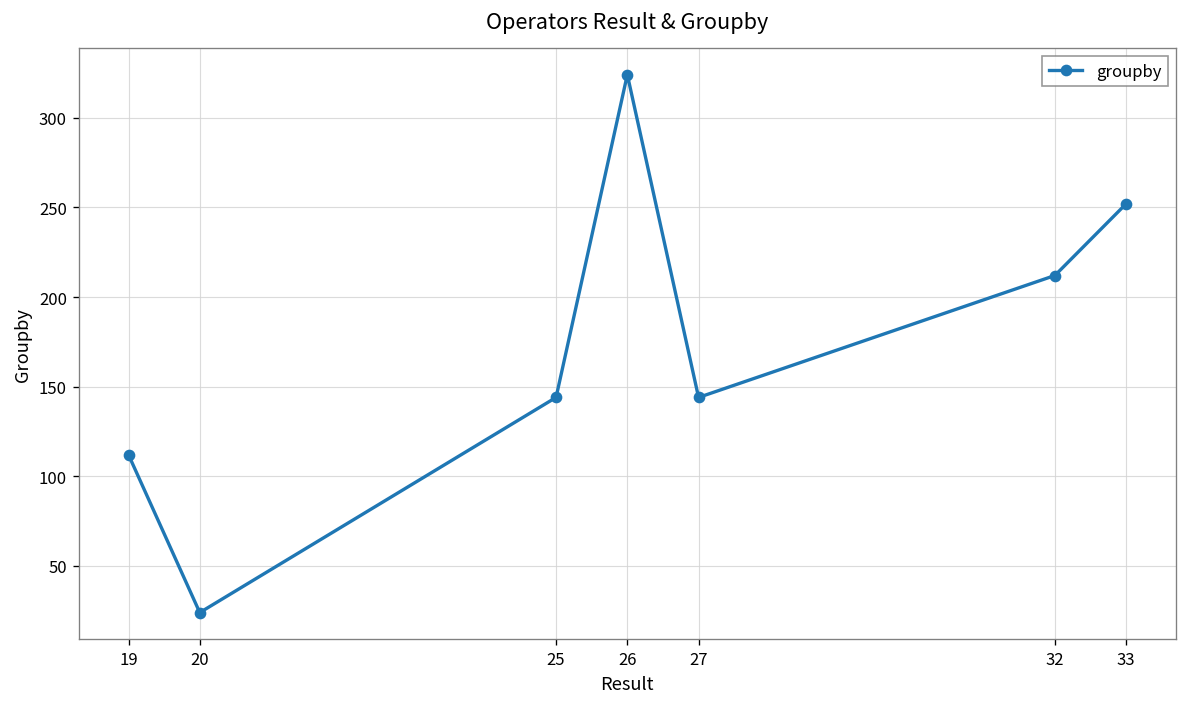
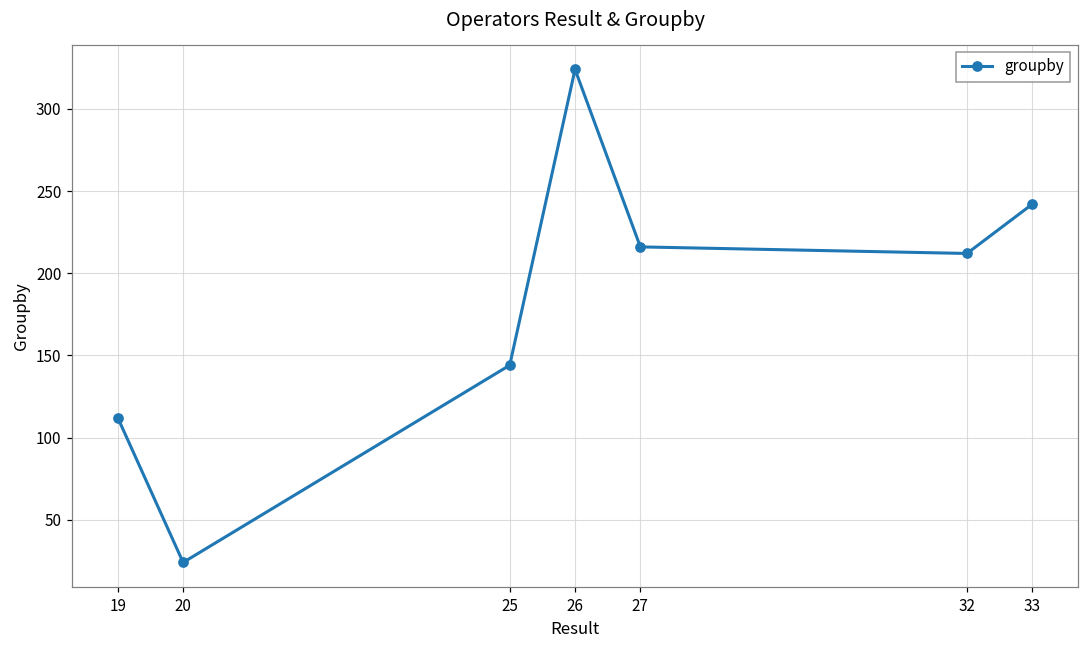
  {
    "19": 112,
    "20": 24,
    "25": 144,
    "26": 324,
-   "27": 144,
+   "27": 216,
    "32": 212,
-   "33": 252
+   "33": 242
  }
